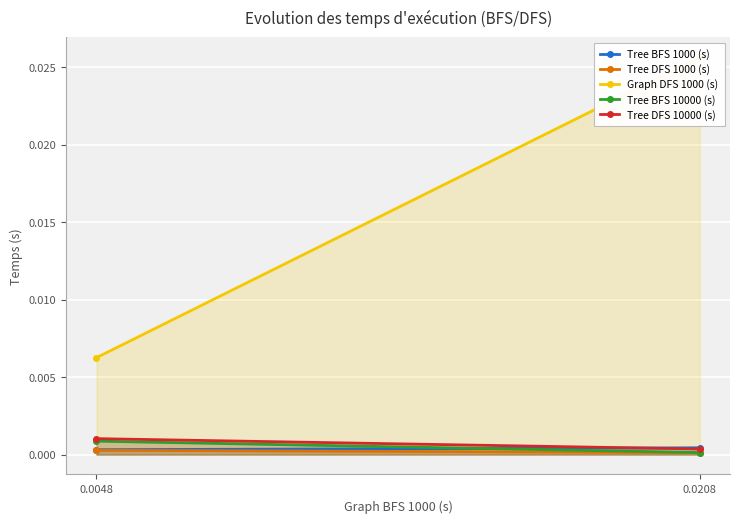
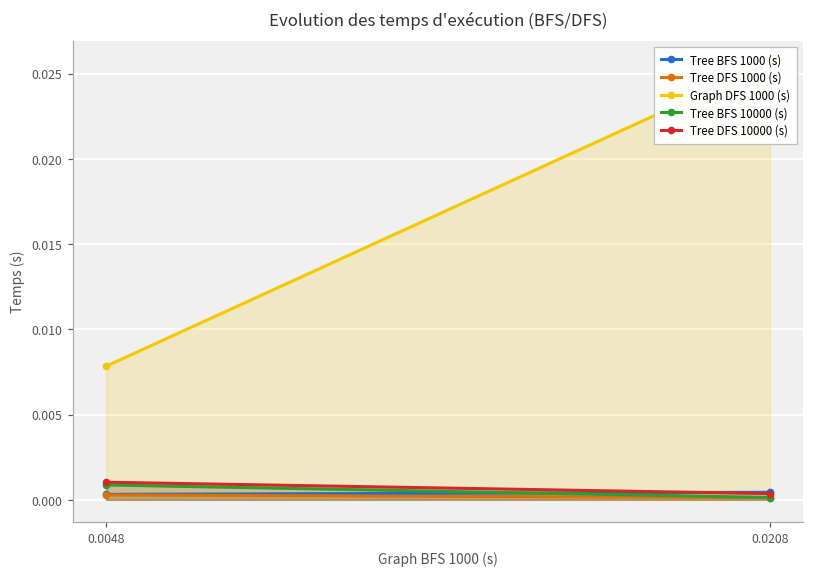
  {
    "Graph DFS 1000 (s)": {
-     "0.0048": 0.0063
+     "0.0048": 0.0078
    }
  }
